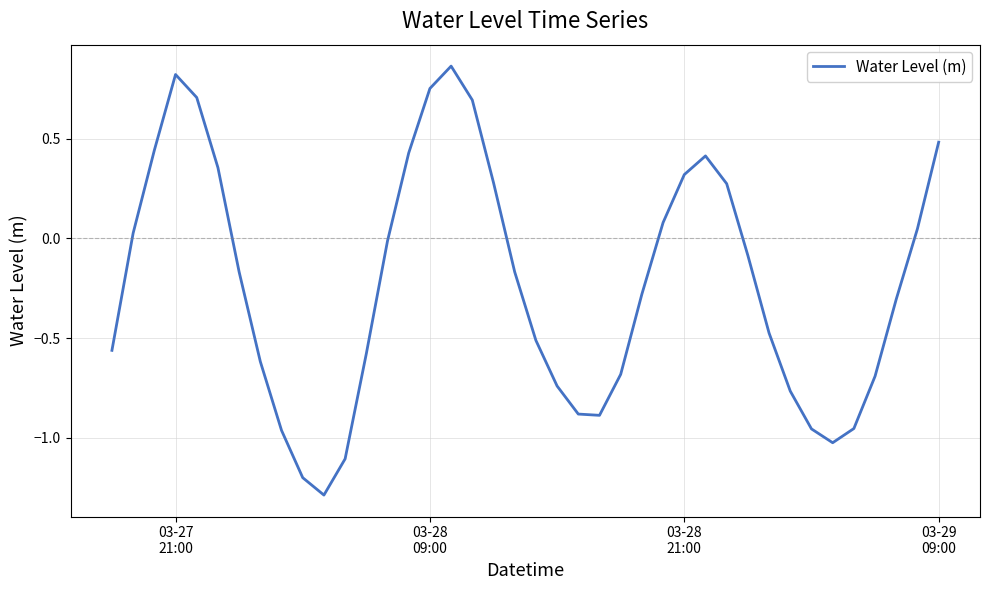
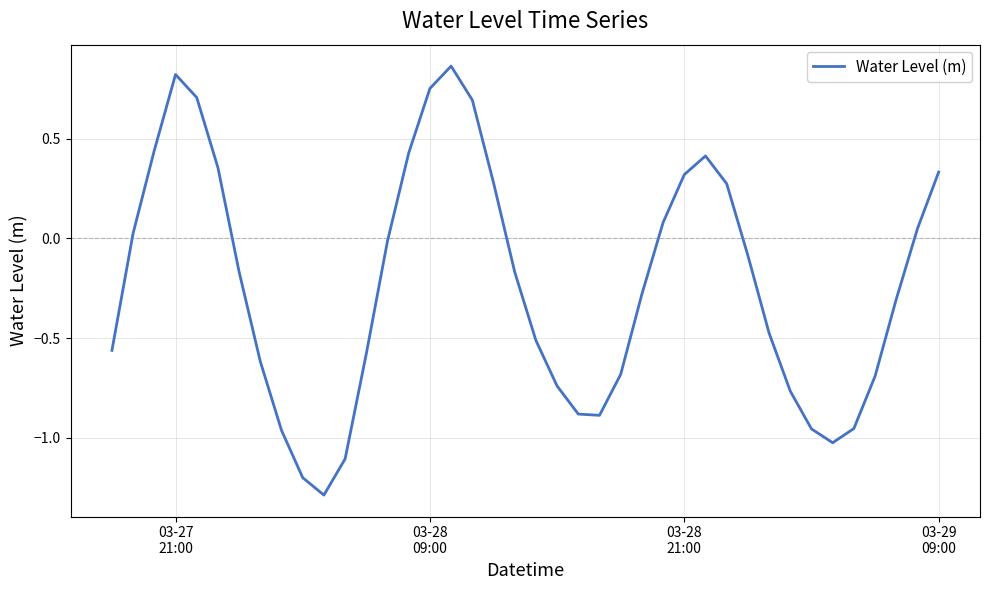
  {
    "03-27 21:00": 0.82,
    "03-28 09:00": 0.75,
    "03-28 21:00": 0.32,
-   "03-29 09:00": 0.48
+   "03-29 09:00": 0.33
  }
